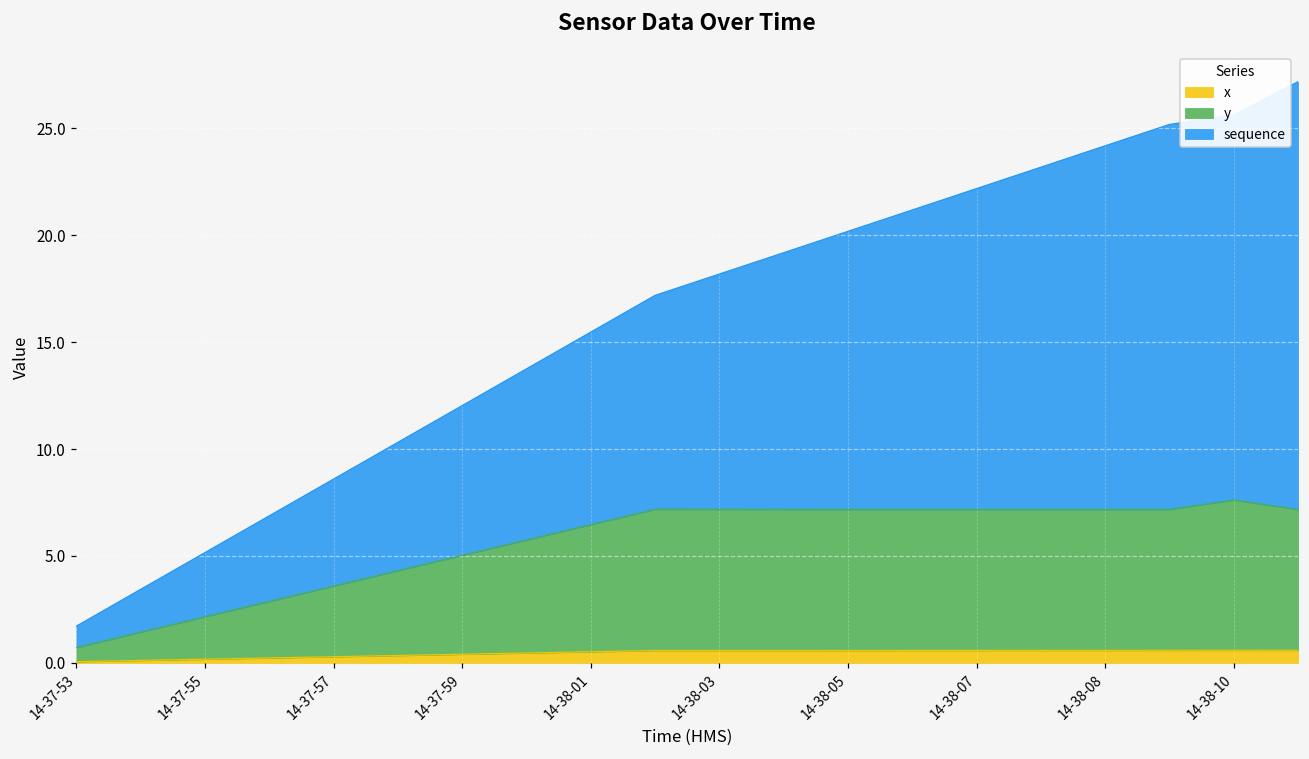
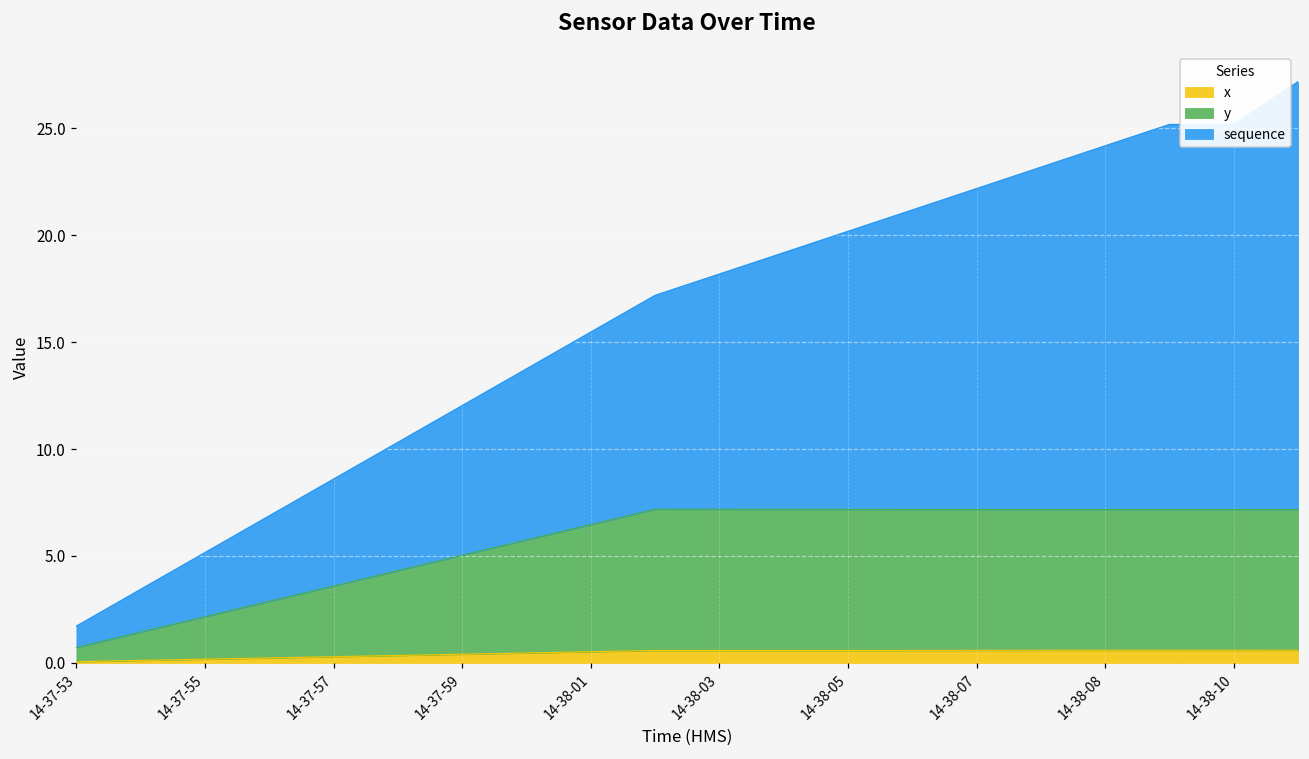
  {
    "x": {
      "14-37-53": 0.1,
      "14-37-55": 0.2,
      "14-37-57": 0.3,
      "14-38-01": 0.5,
      "14-38-03": 0.6,
      "14-38-05": 0.6,
      "14-38-10": 0.6
    },
    "y": {
      "14-37-53": 0.7,
      "14-37-55": 2.0,
      "14-37-57": 3.3,
      "14-38-01": 5.9,
      "14-38-03": 6.6,
      "14-38-05": 6.6,
-     "14-38-10": 7.0
+     "14-38-10": 6.6
    },
    "sequence": {
      "14-37-53": 1.0,
      "14-37-55": 3.0,
      "14-37-57": 5.0,
      "14-38-01": 9.0,
      "14-38-03": 11.0,
      "14-38-05": 13.0
    }
  }
